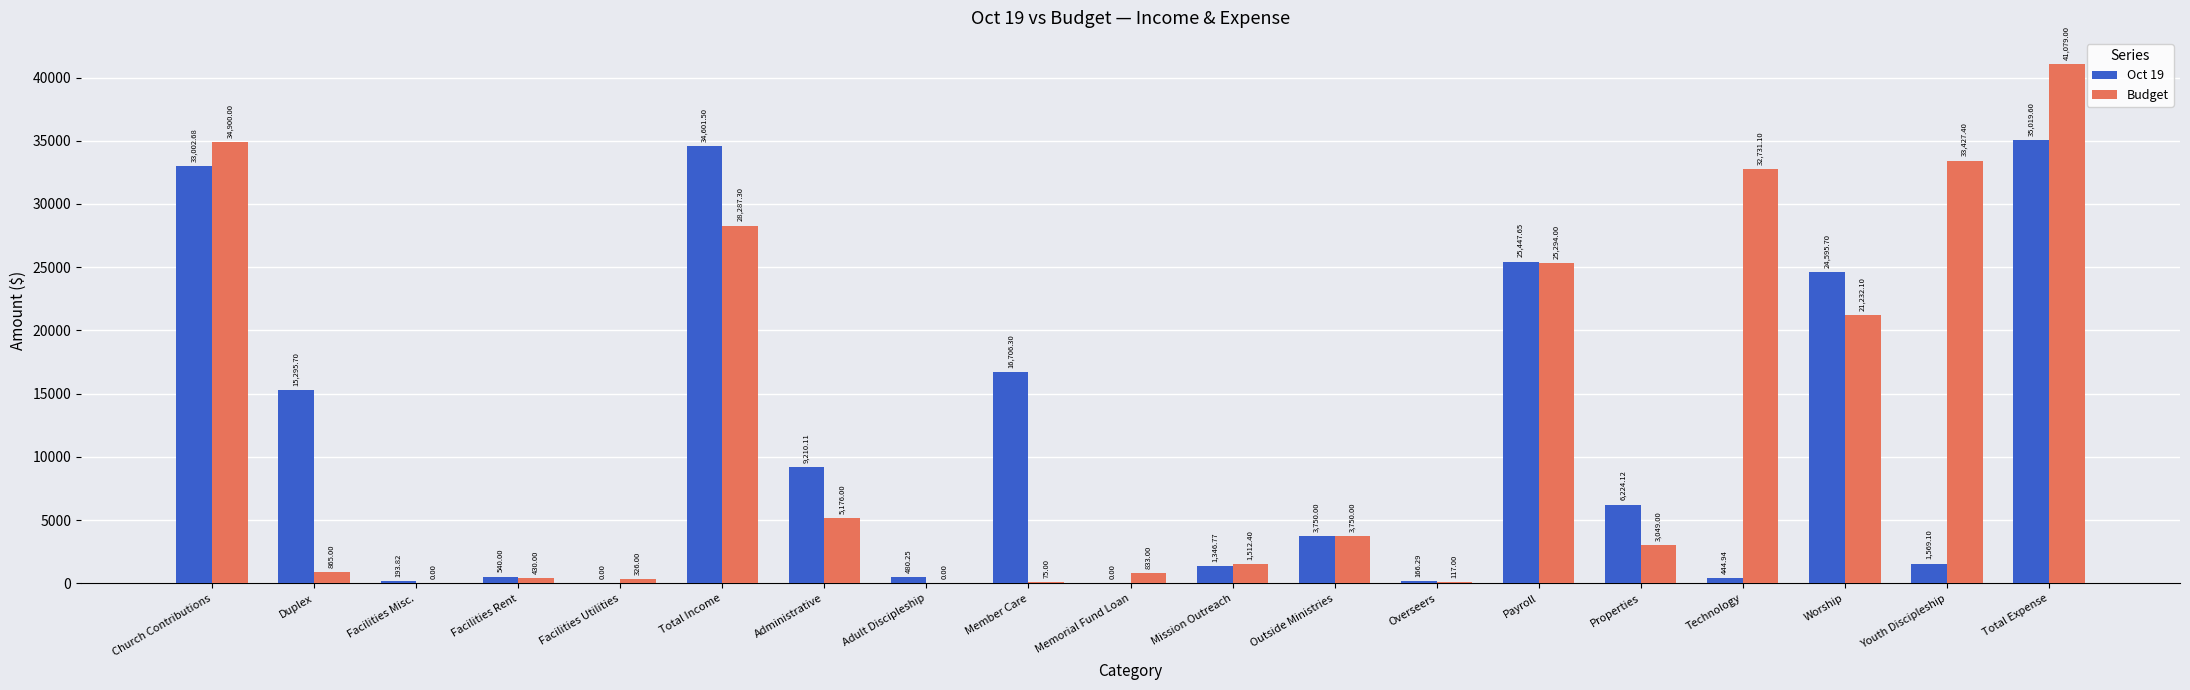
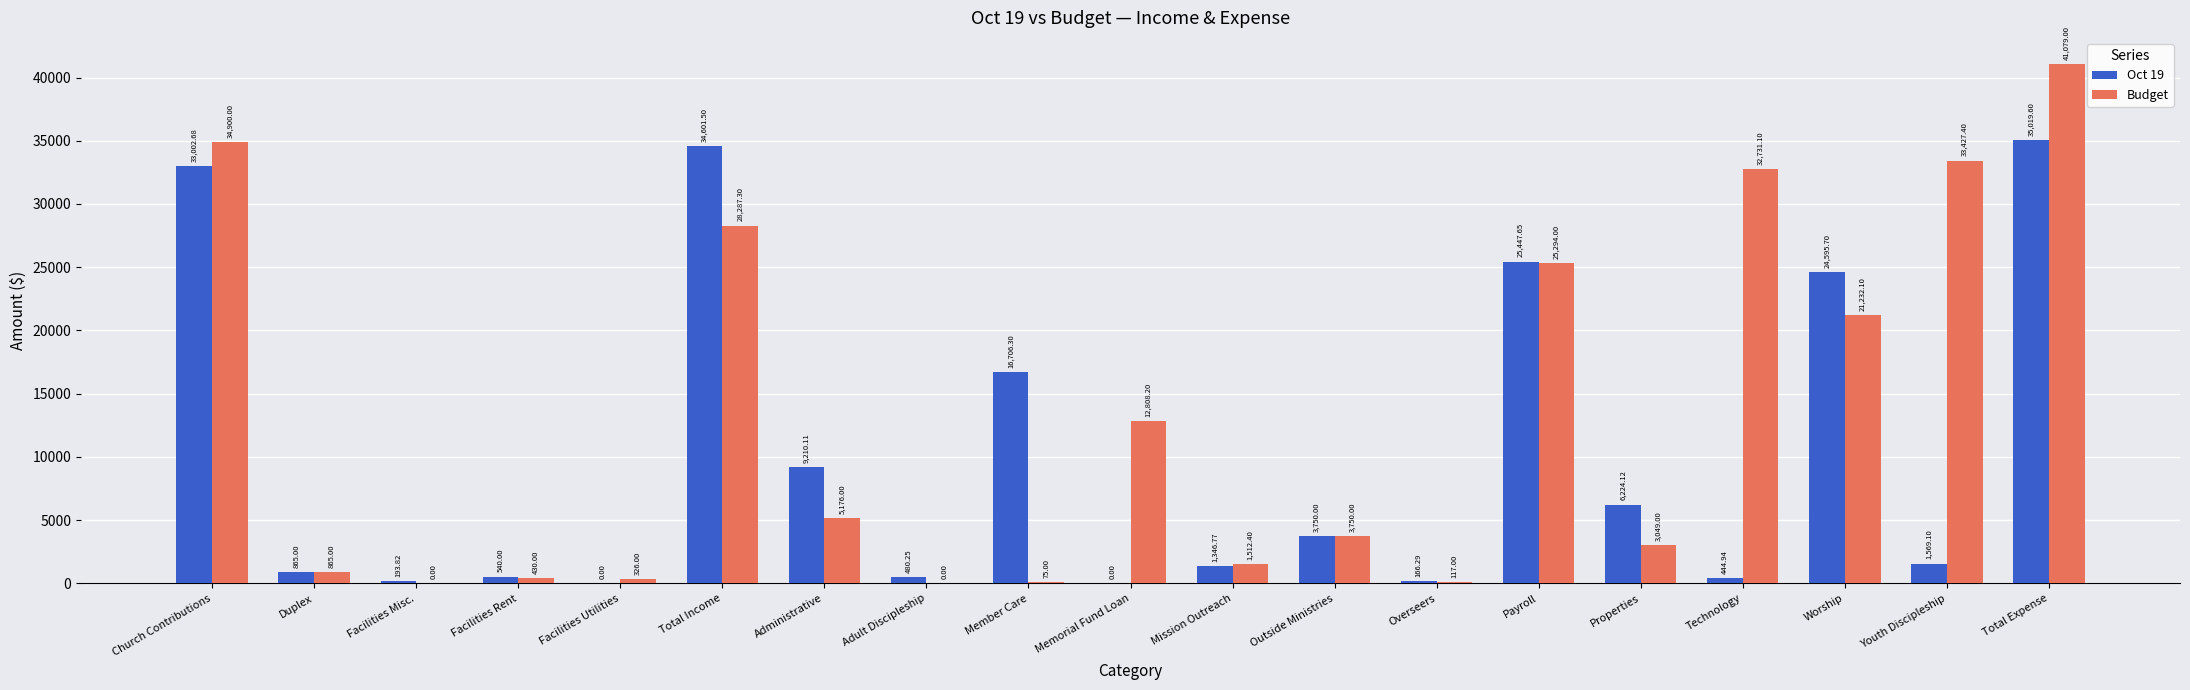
  {
    "Oct 19": {
      "Church Contributions": "33,002.68",
-     "Duplex": "15,295.70",
+     "Duplex": "865.00",
      "Facilities Misc.": "193.82",
      "Facilities Rent": "540.00",
      "Facilities Utilities": "0.00",
      "Total Income": "34,601.50",
      "Administrative": "9,210.11",
      "Adult Discipleship": "480.25",
      "Member Care": "16,706.30",
      "Memorial Fund Loan": "0.00",
      "Mission Outreach": "1,346.77",
      "Outside Ministries": "3,750.00",
      "Overseers": "166.29",
      "Payroll": "25,447.65",
      "Properties": "6,224.12",
      "Technology": "444.94",
      "Worship": "24,595.70",
      "Youth Discipleship": "1,569.10",
      "Total Expense": "35,019.60"
    },
    "Budget": {
      "Church Contributions": "34,900.00",
      "Duplex": "865.00",
      "Facilities Misc.": "0.00",
      "Facilities Rent": "430.00",
      "Facilities Utilities": "326.00",
      "Total Income": "28,287.30",
      "Administrative": "5,176.00",
      "Adult Discipleship": "0.00",
      "Member Care": "75.00",
-     "Memorial Fund Loan": "833.00",
+     "Memorial Fund Loan": "12,808.20",
      "Mission Outreach": "1,512.40",
      "Outside Ministries": "3,750.00",
      "Overseers": "117.00",
      "Payroll": "25,294.00",
      "Properties": "3,049.00",
      "Technology": "32,731.10",
      "Worship": "21,232.10",
      "Youth Discipleship": "33,427.40",
      "Total Expense": "41,079.00"
    }
  }
